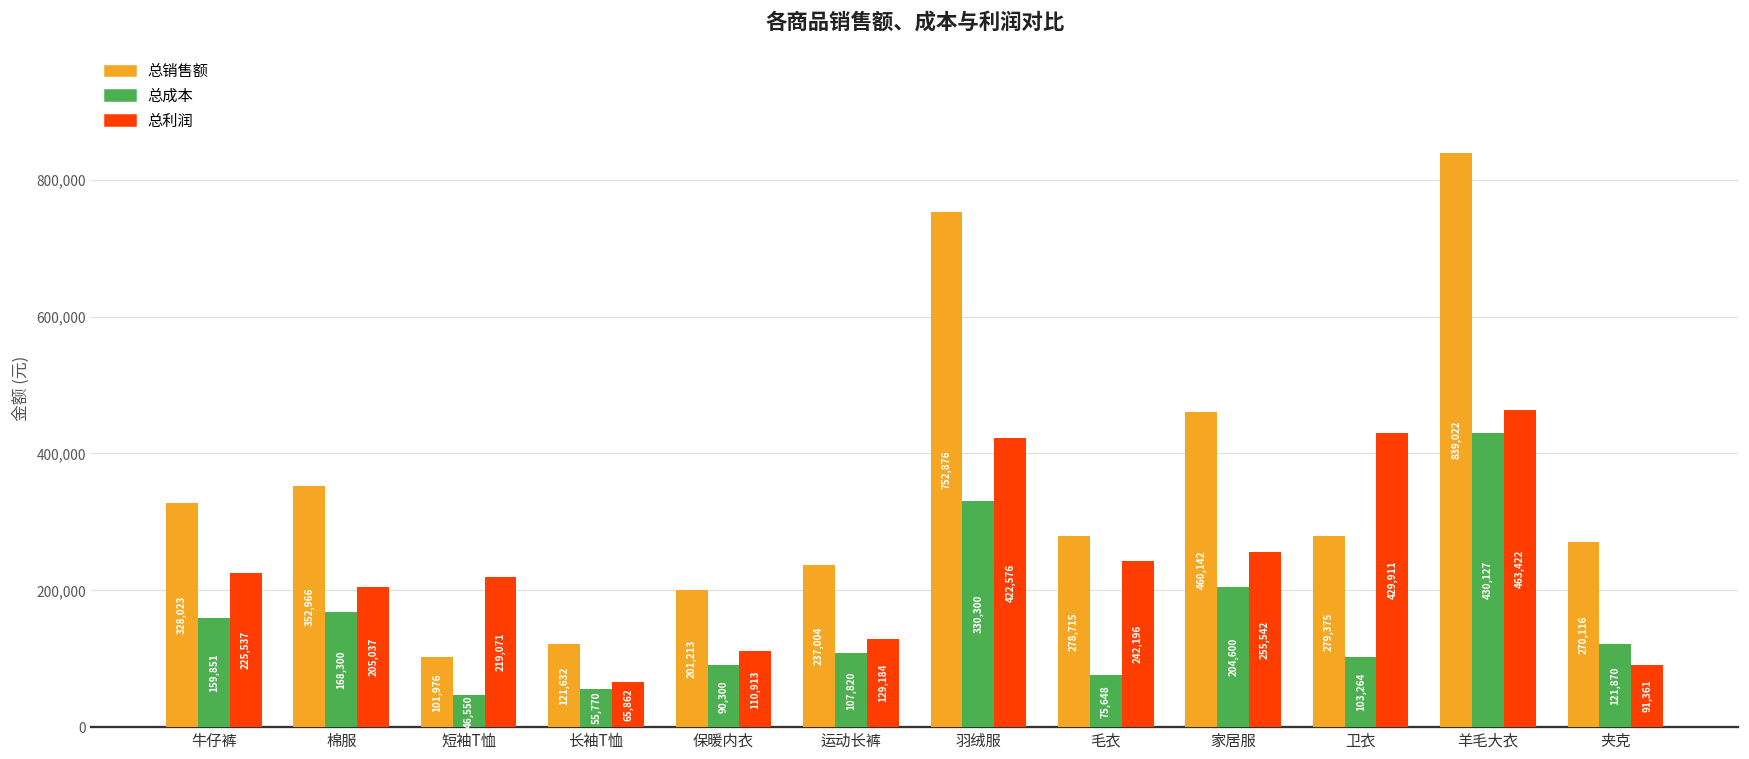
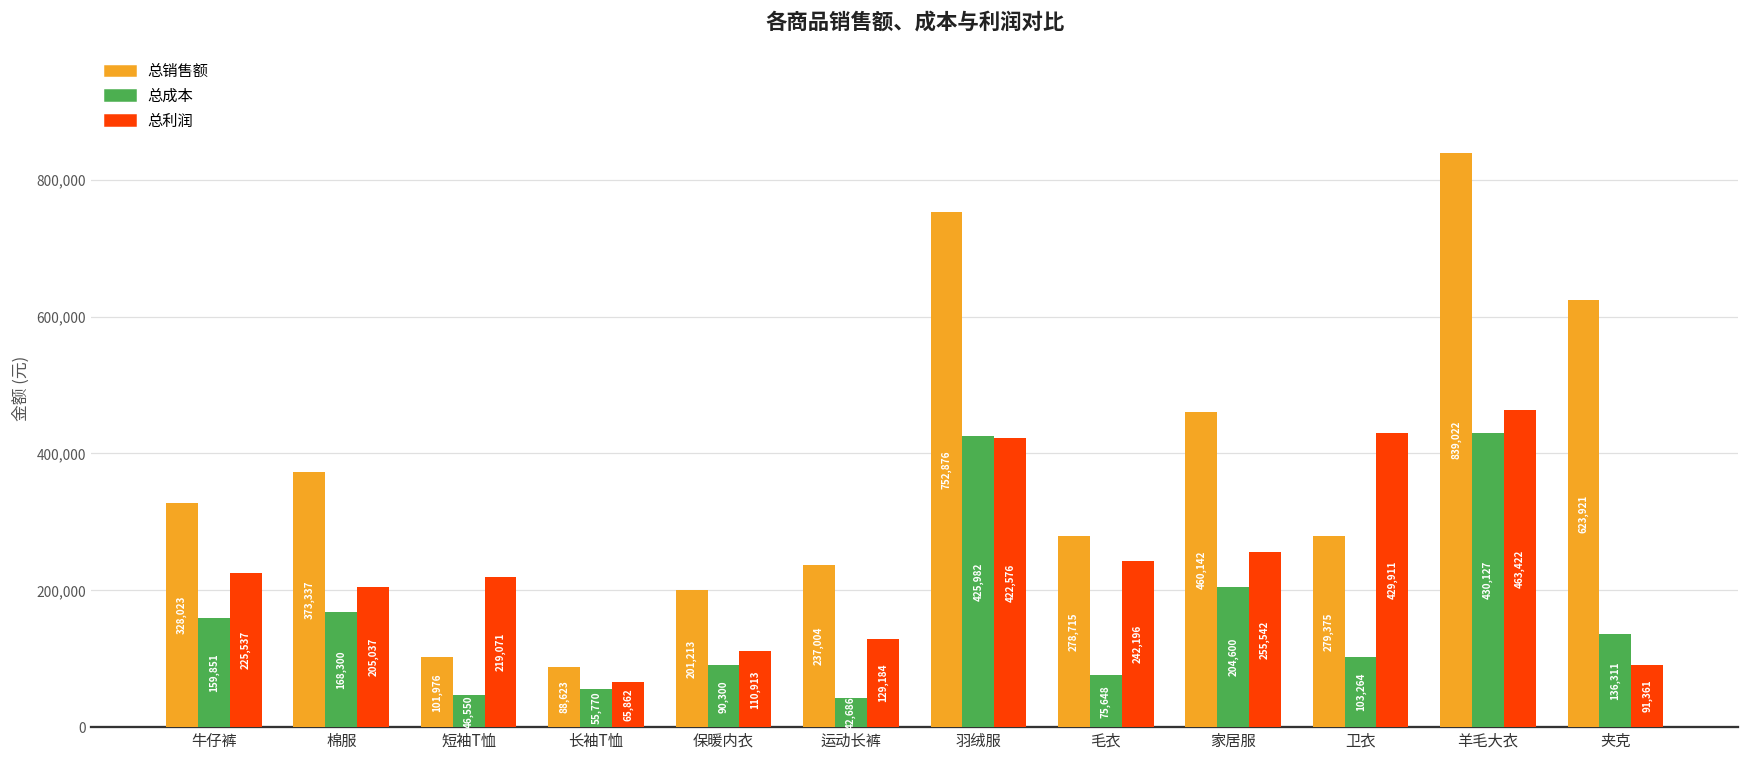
  {
    "总销售额": {
      "牛仔裤": "328,023",
-     "棉服": "352,966",
+     "棉服": "373,337",
      "短袖T恤": "101,976",
-     "长袖T恤": "121,632",
+     "长袖T恤": "88,623",
      "保暖内衣": "201,213",
      "运动长裤": "237,004",
      "羽绒服": "752,876",
      "毛衣": "278,715",
      "家居服": "460,142",
      "卫衣": "279,375",
      "羊毛大衣": "839,022",
-     "夹克": "270,116"
+     "夹克": "623,921"
    },
    "总成本": {
      "牛仔裤": "159,851",
      "棉服": "168,300",
      "短袖T恤": "46,550",
      "长袖T恤": "55,770",
      "保暖内衣": "90,300",
-     "运动长裤": "107,820",
-     "羽绒服": "330,300",
+     "运动长裤": "42,686",
+     "羽绒服": "425,982",
      "毛衣": "75,648",
      "家居服": "204,600",
      "卫衣": "103,264",
      "羊毛大衣": "430,127",
-     "夹克": "121,870"
+     "夹克": "136,311"
    },
    "总利润": {
      "牛仔裤": "225,537",
      "棉服": "205,037",
      "短袖T恤": "219,071",
      "长袖T恤": "65,862",
      "保暖内衣": "110,913",
      "运动长裤": "129,184",
      "羽绒服": "422,576",
      "毛衣": "242,196",
      "家居服": "255,542",
      "卫衣": "429,911",
      "羊毛大衣": "463,422",
      "夹克": "91,361"
    }
  }
